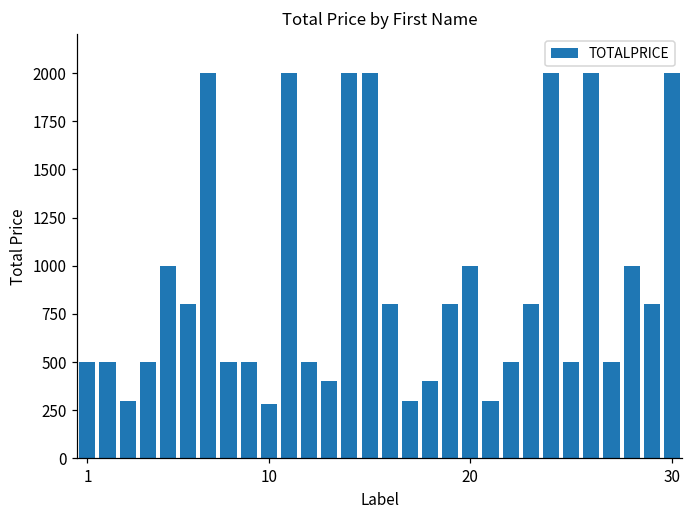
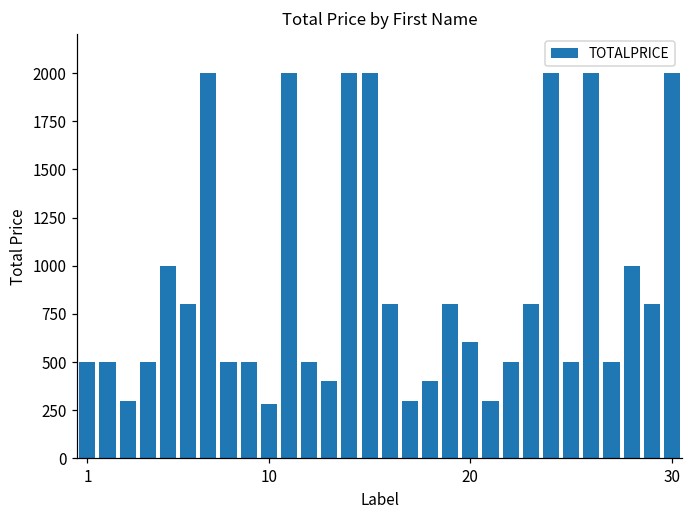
  {
    "1": 500,
    "10": 280,
-   "20": 1000,
+   "20": 610,
    "30": 2000
  }
